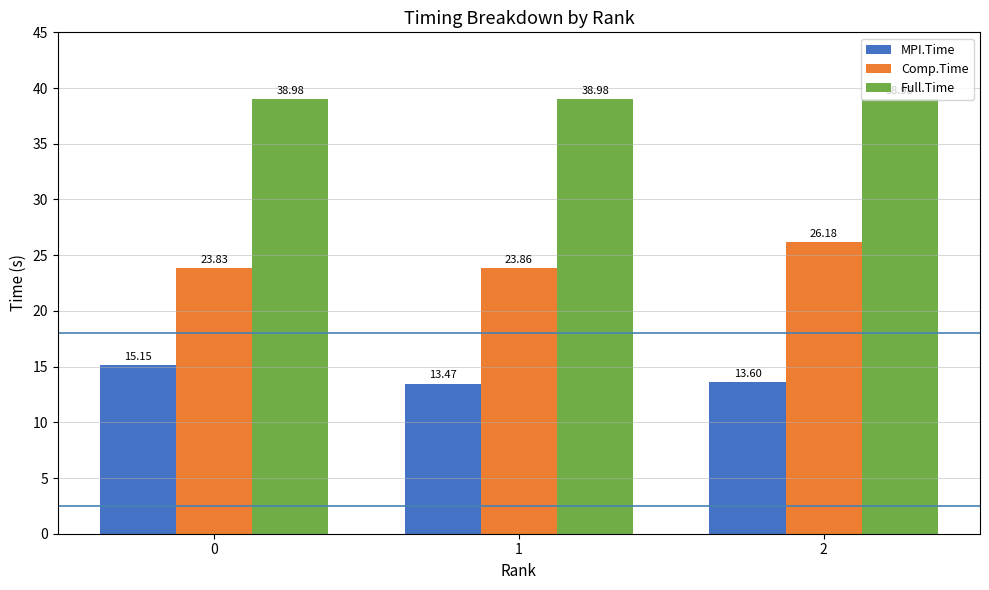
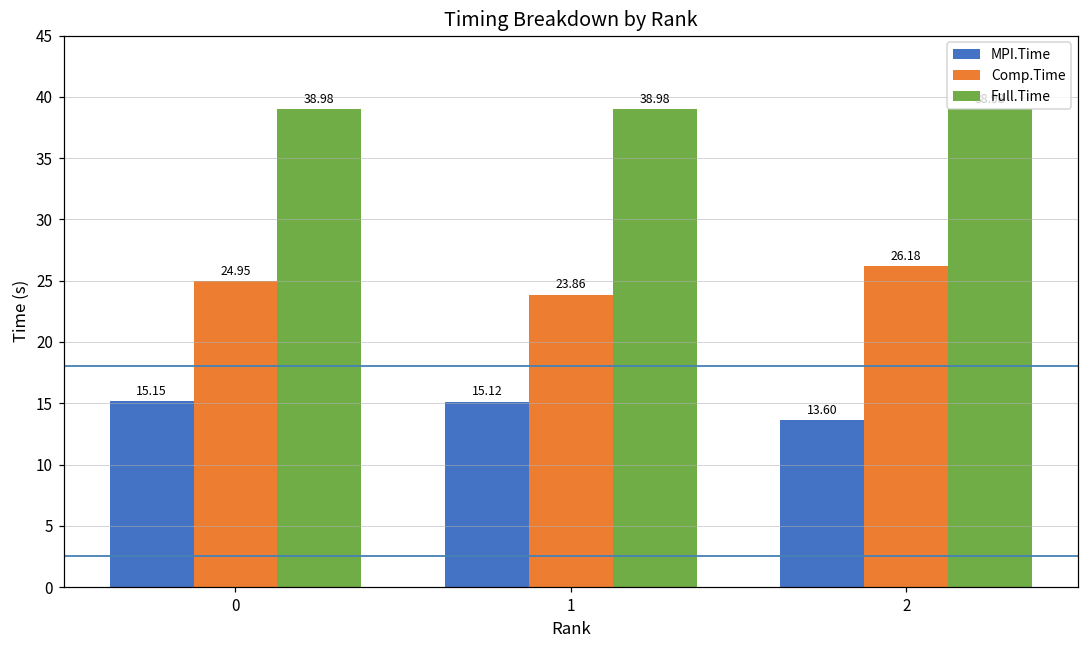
  {
    "MPI.Time": {
      "0": 15.15,
-     "1": 13.47,
+     "1": 15.12,
      "2": 13.60
    },
    "Comp.Time": {
-     "0": 23.83,
+     "0": 24.95,
      "1": 23.86,
      "2": 26.18
    },
    "Full.Time": {
      "0": 38.98,
      "1": 38.98
    }
  }
